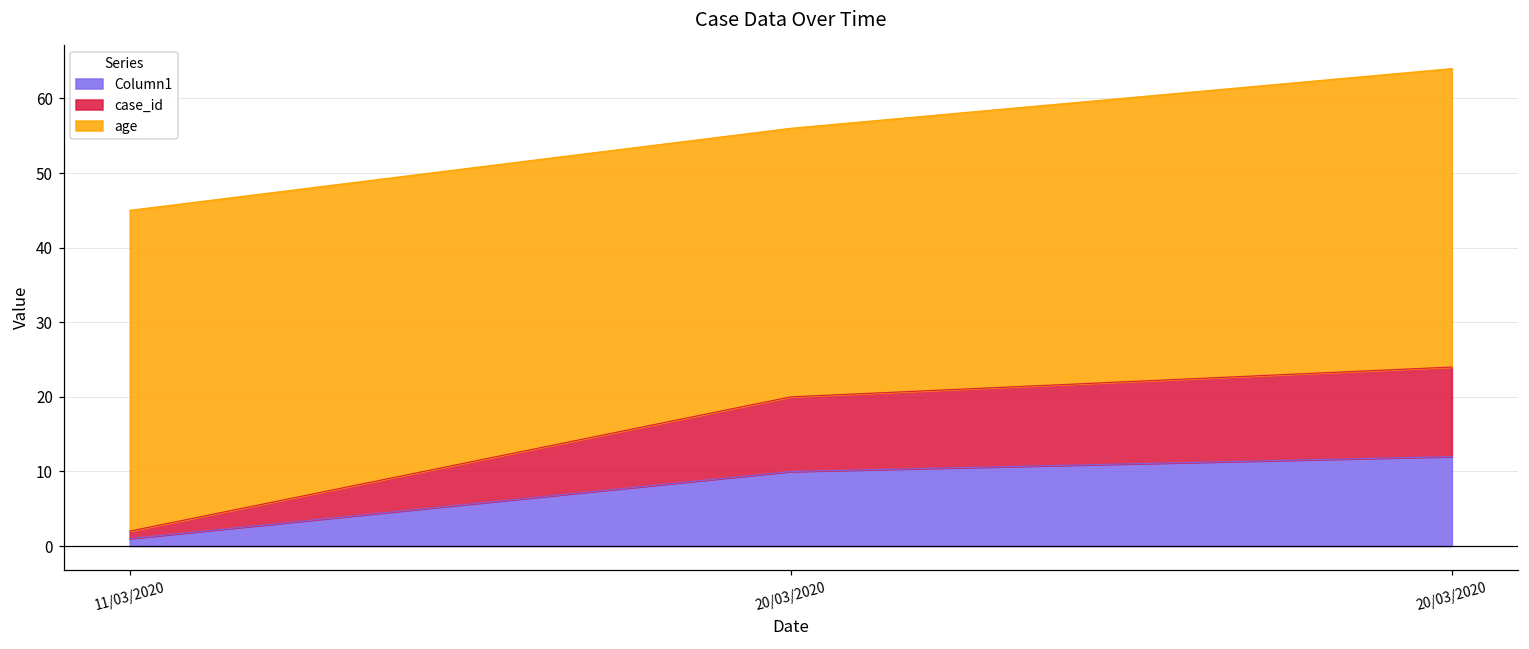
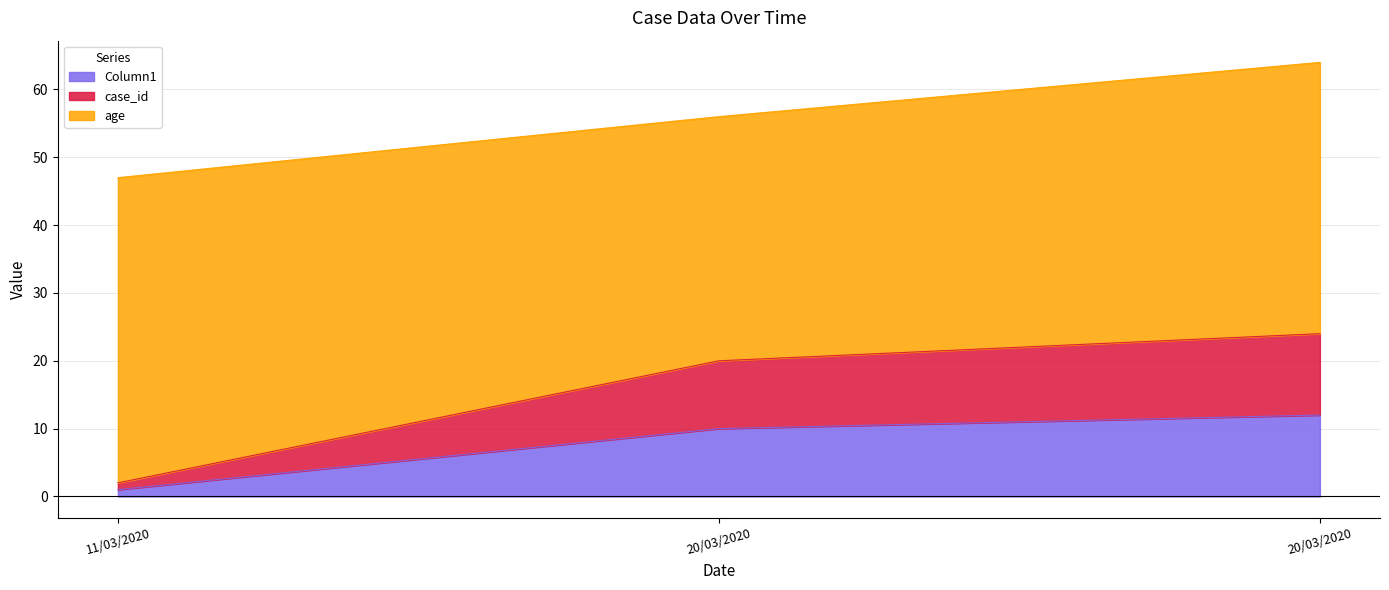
  {
    "Column1": {
      "11/03/2020": 1
    },
    "case_id": {
      "11/03/2020": 1
    },
    "age": {
-     "11/03/2020": 43
+     "11/03/2020": 45
    }
  }
